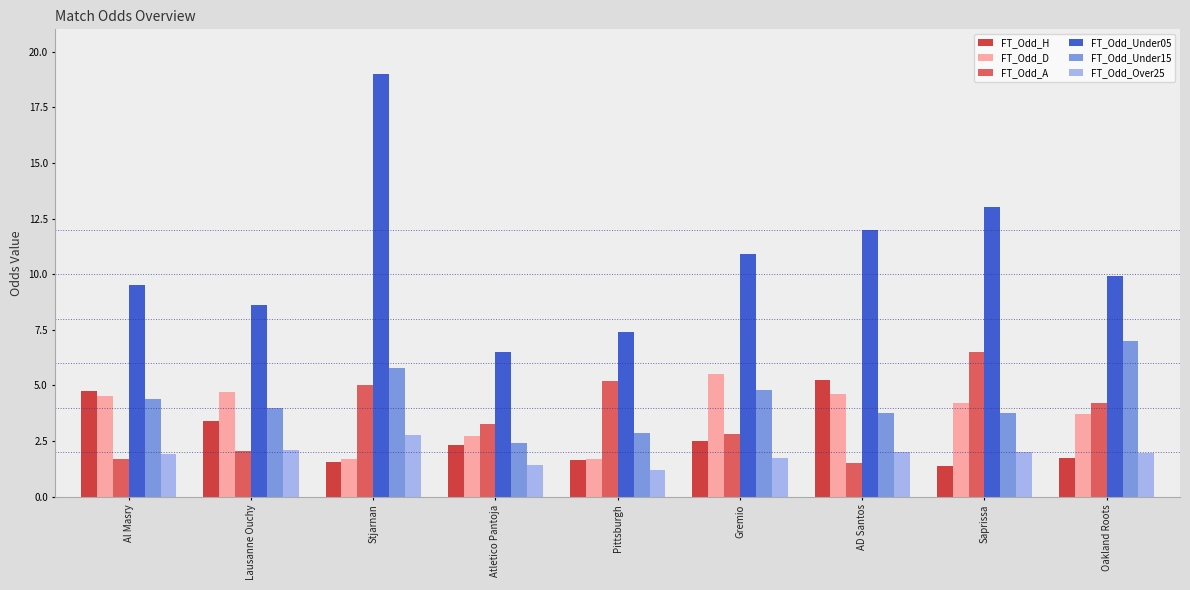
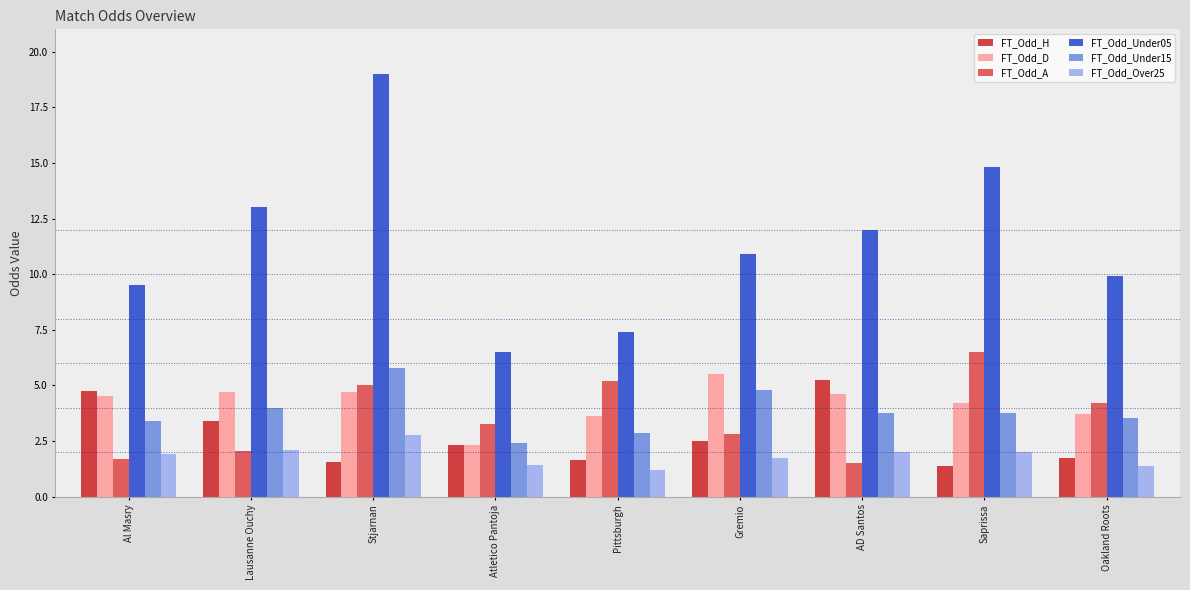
  {
    "FT_Odd_D": {
      "Al Masry": 4.5,
      "Lausanne Ouchy": 4.7,
-     "Stjarnan": 1.7,
-     "Atletico Pantoja": 2.8,
-     "Pittsburgh": 1.7,
+     "Stjarnan": 4.7,
+     "Atletico Pantoja": 2.3,
+     "Pittsburgh": 3.6,
      "Gremio": 5.5,
      "AD Santos": 4.6,
      "Saprissa": 4.2,
      "Oakland Roots": 3.7
    },
    "FT_Odd_Under05": {
      "Al Masry": 9.5,
-     "Lausanne Ouchy": 8.6,
+     "Lausanne Ouchy": 13.0,
      "Stjarnan": 19.0,
      "Atletico Pantoja": 6.5,
      "Pittsburgh": 7.4,
      "Gremio": 10.9,
      "AD Santos": 12.0,
-     "Saprissa": 13.0,
+     "Saprissa": 14.8,
      "Oakland Roots": 9.9
    },
    "FT_Odd_Under15": {
-     "Al Masry": 4.4,
+     "Al Masry": 3.4,
      "Lausanne Ouchy": 4.0,
      "Stjarnan": 5.8,
      "Atletico Pantoja": 2.4,
      "Pittsburgh": 2.9,
      "Gremio": 4.8,
      "AD Santos": 3.8,
      "Saprissa": 3.8,
-     "Oakland Roots": 7.0
+     "Oakland Roots": 3.6
    },
    "FT_Odd_Over25": {
      "Al Masry": 1.9,
      "Lausanne Ouchy": 2.1,
      "Stjarnan": 2.8,
      "Atletico Pantoja": 1.4,
      "Pittsburgh": 1.2,
      "Gremio": 1.7,
      "AD Santos": 2.0,
      "Saprissa": 2.0,
-     "Oakland Roots": 2.0
+     "Oakland Roots": 1.4
    }
  }
